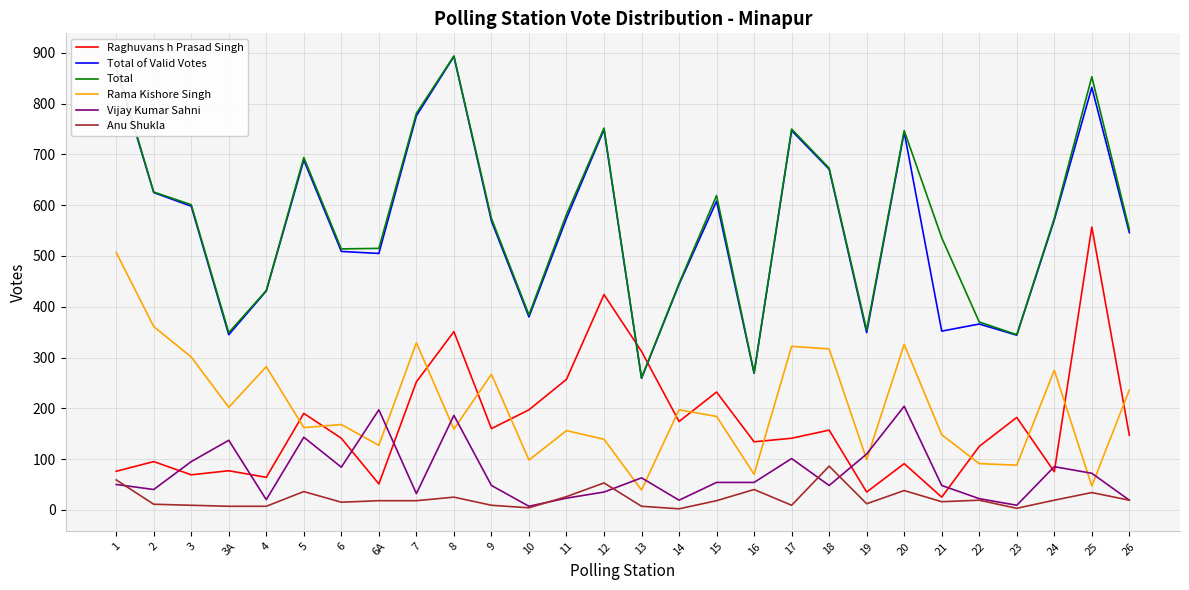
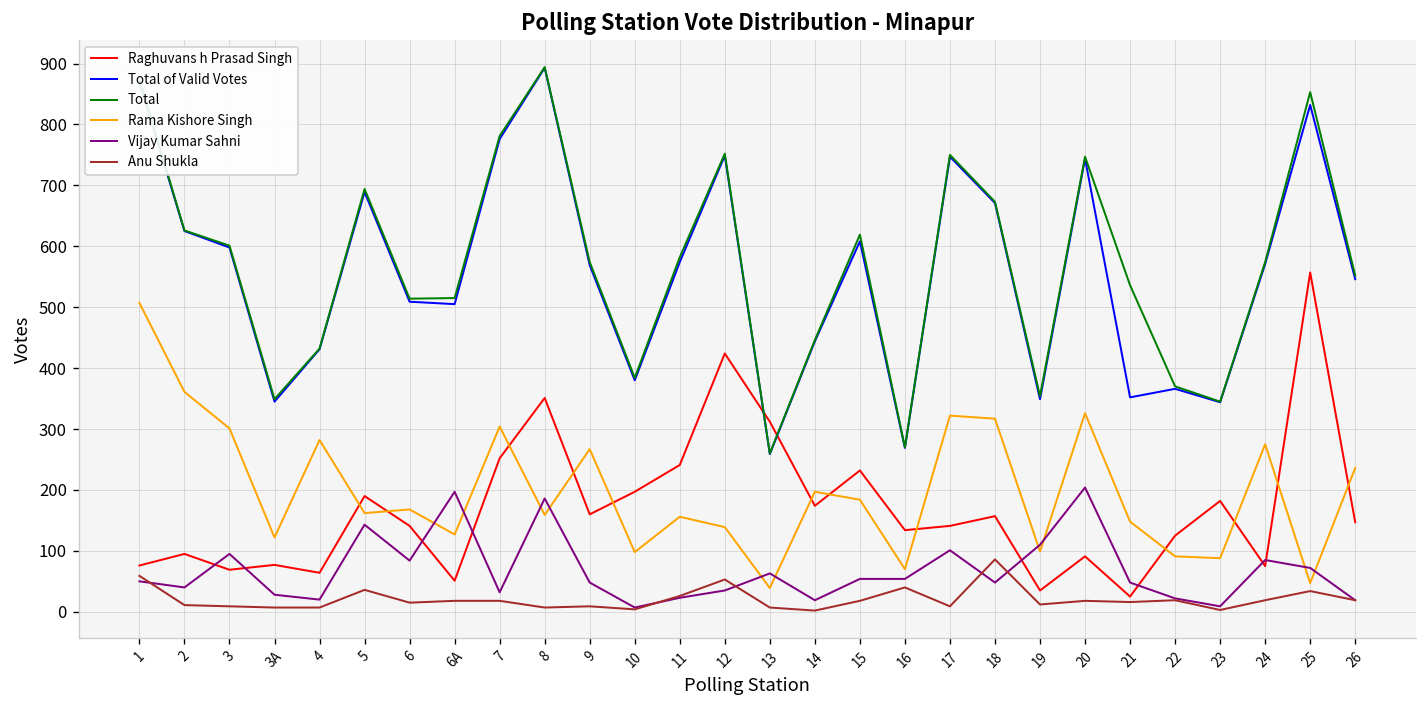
  {
    "Raghuvans h Prasad Singh": {
      "1": 80,
      "2": 100,
      "3": 70,
      "3A": 80,
      "4": 60,
      "5": 190,
      "6": 140,
      "6A": 50,
      "7": 250,
      "8": 350,
      "9": 160,
      "10": 200,
-     "11": 260,
+     "11": 240,
      "12": 420,
      "13": 310,
      "14": 170,
      "15": 230,
      "16": 130,
      "17": 140,
      "18": 160,
      "19": 40,
      "20": 90,
      "21": 30,
      "22": 130,
      "23": 180,
      "24": 80,
      "25": 560,
      "26": 150
    },
    "Total of Valid Votes": {
      "6A": 510,
      "7": 780,
      "9": 570,
      "11": 570,
      "15": 610,
      "19": 350,
      "21": 350,
      "25": 830,
      "26": 550
    },
    "Total": {
      "6A": 520,
      "7": 780,
      "9": 570,
      "11": 580,
      "15": 620,
      "19": 350,
      "21": 540,
      "25": 850,
      "26": 550
    },
    "Rama Kishore Singh": {
      "1": 510,
      "2": 360,
      "3": 300,
-     "3A": 200,
+     "3A": 120,
      "4": 280,
      "5": 160,
      "6": 170,
      "6A": 130,
-     "7": 330,
+     "7": 300,
      "8": 160,
      "9": 270,
      "10": 100,
      "11": 160,
      "12": 140,
      "13": 40,
      "14": 200,
      "15": 180,
      "16": 70,
      "17": 320,
      "18": 320,
      "19": 100,
      "20": 330,
      "21": 150,
      "22": 90,
      "23": 90,
      "24": 280,
      "25": 50,
      "26": 240
    },
    "Vijay Kumar Sahni": {
      "1": 50,
      "2": 40,
      "3": 100,
-     "3A": 140,
+     "3A": 30,
      "4": 20,
      "5": 140,
      "6": 80,
      "6A": 200,
      "7": 30,
      "8": 190,
      "9": 50,
      "12": 40,
      "13": 60,
      "14": 20,
      "15": 50,
      "16": 50,
      "17": 100,
      "18": 50,
      "19": 110,
      "20": 200,
      "21": 50,
      "23": 10,
      "24": 90,
      "25": 70
    },
    "Anu Shukla": {
      "1": 60,
      "2": 10,
      "3": 10,
      "3A": 10,
      "4": 10,
      "5": 40,
      "6": 20,
      "6A": 20,
      "7": 20,
-     "8": 30,
+     "8": 10,
      "9": 10,
      "12": 50,
      "13": 10,
      "14": 0,
      "15": 20,
      "16": 40,
      "17": 10,
      "18": 90,
      "19": 10,
-     "20": 40,
+     "20": 20,
      "21": 20,
      "23": 0,
      "24": 20,
      "25": 30
    }
  }
